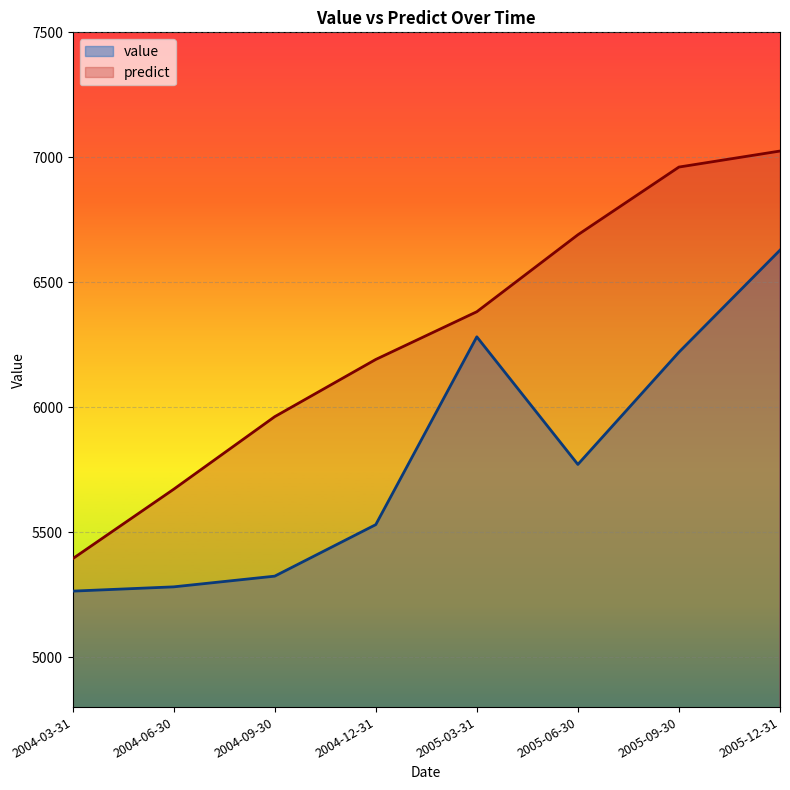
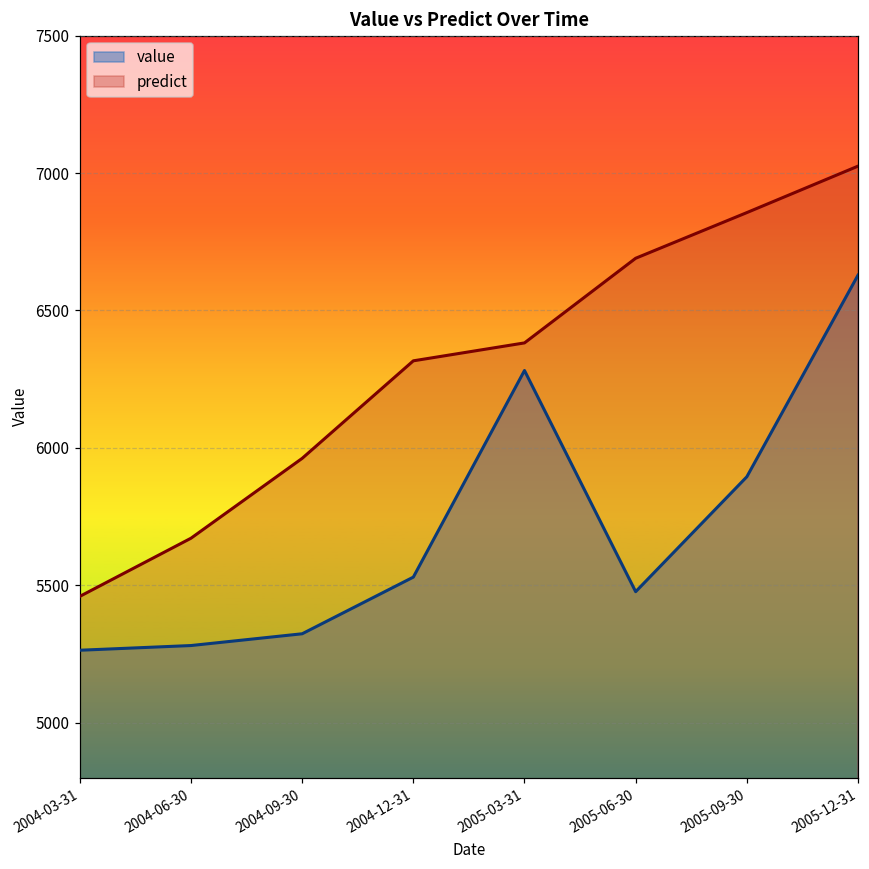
  {
    "value": {
      "2004-03-31": 5260,
      "2004-06-30": 5280,
      "2004-09-30": 5320,
      "2004-12-31": 5530,
      "2005-03-31": 6280,
-     "2005-06-30": 5770,
-     "2005-09-30": 6220,
+     "2005-06-30": 5480,
+     "2005-09-30": 5900,
      "2005-12-31": 6630
    },
    "predict": {
-     "2004-03-31": 5390,
+     "2004-03-31": 5460,
      "2004-06-30": 5670,
      "2004-09-30": 5960,
-     "2004-12-31": 6190,
+     "2004-12-31": 6320,
      "2005-03-31": 6380,
      "2005-06-30": 6690,
-     "2005-09-30": 6960,
+     "2005-09-30": 6860,
      "2005-12-31": 7030
    }
  }
